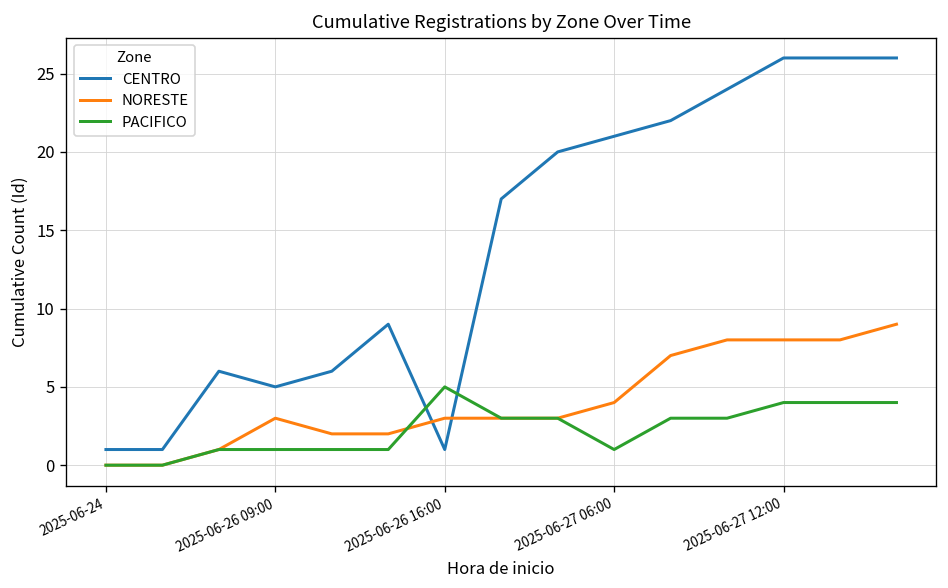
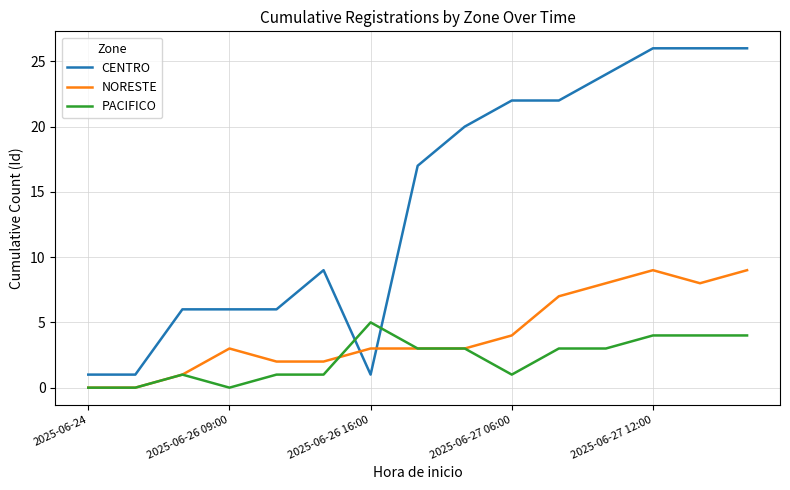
  {
    "CENTRO": {
      "2025-06-24": 1,
-     "2025-06-26 09:00": 5,
+     "2025-06-26 09:00": 6,
      "2025-06-26 16:00": 1,
-     "2025-06-27 06:00": 21,
+     "2025-06-27 06:00": 22,
      "2025-06-27 12:00": 26
    },
    "NORESTE": {
      "2025-06-26 09:00": 3,
      "2025-06-26 16:00": 3,
      "2025-06-27 06:00": 4,
-     "2025-06-27 12:00": 8
+     "2025-06-27 12:00": 9
    },
    "PACIFICO": {
-     "2025-06-26 09:00": 1,
+     "2025-06-26 09:00": 0,
      "2025-06-26 16:00": 5,
      "2025-06-27 06:00": 1,
      "2025-06-27 12:00": 4
    }
  }
